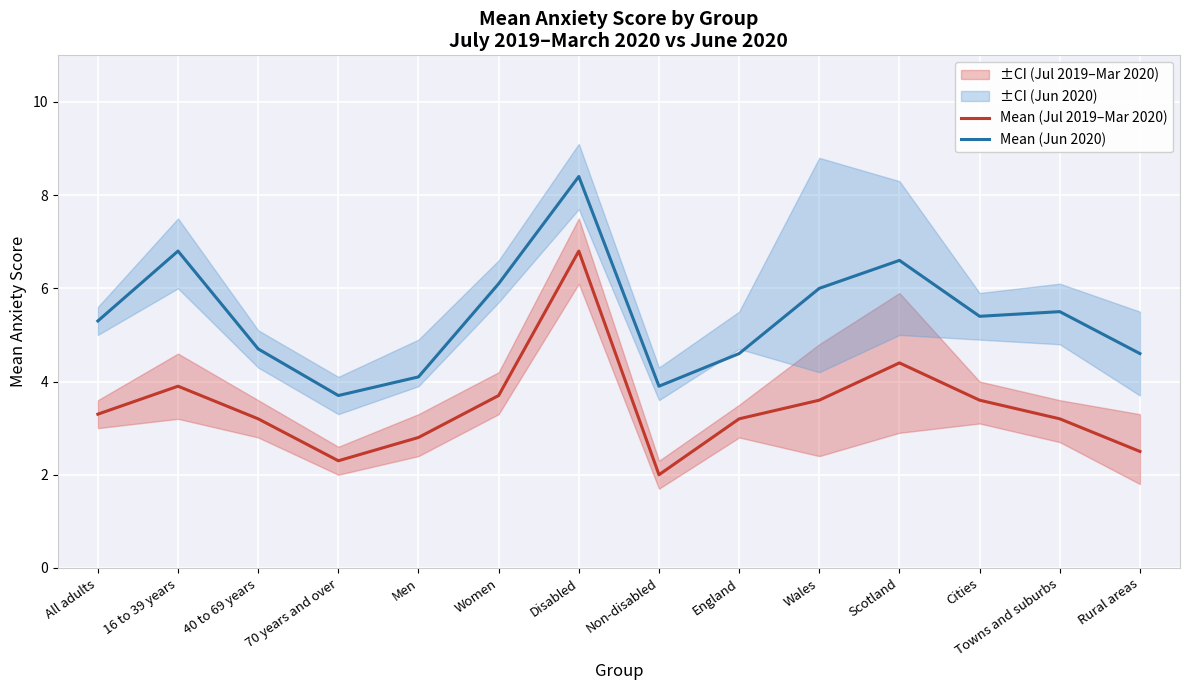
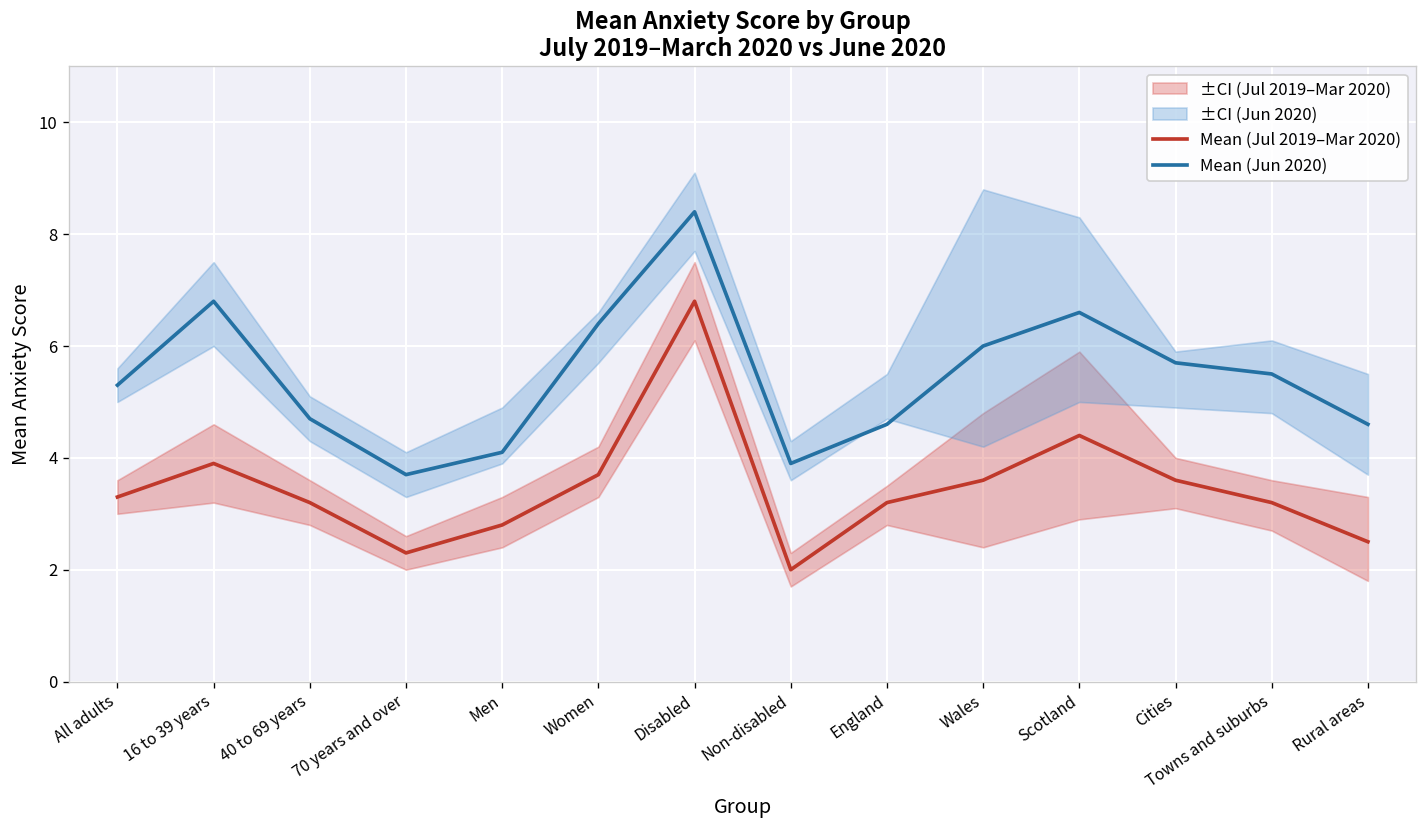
  {
    "Mean (Jun 2020)": {
      "All adults": 5.3,
      "16 to 39 years": 6.8,
      "40 to 69 years": 4.7,
      "70 years and over": 3.7,
      "Men": 4.1,
-     "Women": 6.1,
+     "Women": 6.4,
      "Disabled": 8.4,
      "Non-disabled": 3.9,
      "England": 4.6,
      "Wales": 6.0,
      "Scotland": 6.6,
-     "Cities": 5.4,
+     "Cities": 5.7,
      "Towns and suburbs": 5.5,
      "Rural areas": 4.6
    }
  }
